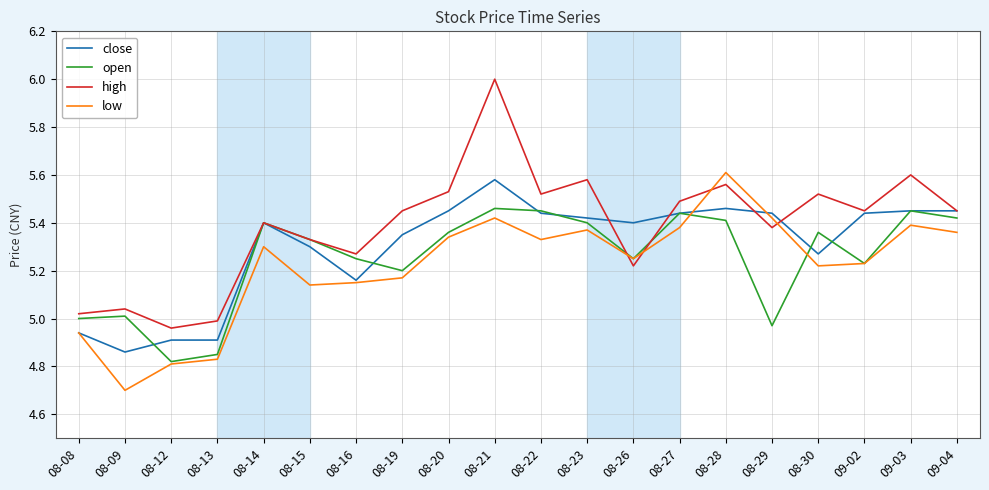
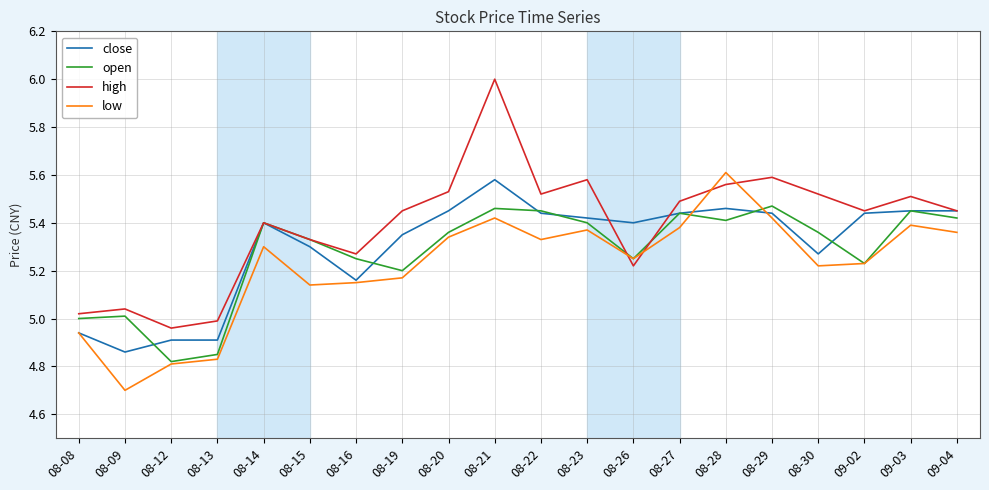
  {
    "close": {
      "08-09": 4.86,
      "08-12": 4.91,
      "08-13": 4.91,
      "08-15": 5.30,
      "08-19": 5.35,
      "08-20": 5.45,
      "08-21": 5.58,
      "08-23": 5.42,
      "08-26": 5.40,
      "08-28": 5.46,
      "08-29": 5.44,
      "08-30": 5.27
    },
    "open": {
      "08-08": 5.00,
      "08-09": 5.01,
      "08-13": 4.85,
      "08-16": 5.25,
      "08-19": 5.20,
      "08-20": 5.36,
      "08-21": 5.46,
      "08-23": 5.40,
      "08-28": 5.41,
-     "08-29": 4.97,
+     "08-29": 5.47,
      "08-30": 5.36,
      "09-04": 5.42
    },
    "high": {
      "08-08": 5.02,
      "08-09": 5.04,
      "08-12": 4.96,
      "08-13": 4.99,
      "08-16": 5.27,
      "08-19": 5.45,
      "08-20": 5.53,
      "08-21": 6.00,
      "08-22": 5.52,
      "08-23": 5.58,
      "08-26": 5.22,
      "08-27": 5.49,
      "08-28": 5.56,
-     "08-29": 5.38,
+     "08-29": 5.59,
      "08-30": 5.52,
-     "09-03": 5.60
+     "09-03": 5.51
    },
    "low": {
      "08-09": 4.70,
      "08-13": 4.83,
      "08-14": 5.30,
      "08-15": 5.14,
      "08-19": 5.17,
      "08-20": 5.34,
      "08-21": 5.42,
      "08-22": 5.33,
      "08-23": 5.37,
      "08-27": 5.38,
      "08-28": 5.61,
      "08-29": 5.42,
      "08-30": 5.22,
      "09-03": 5.39,
      "09-04": 5.36
    }
  }
